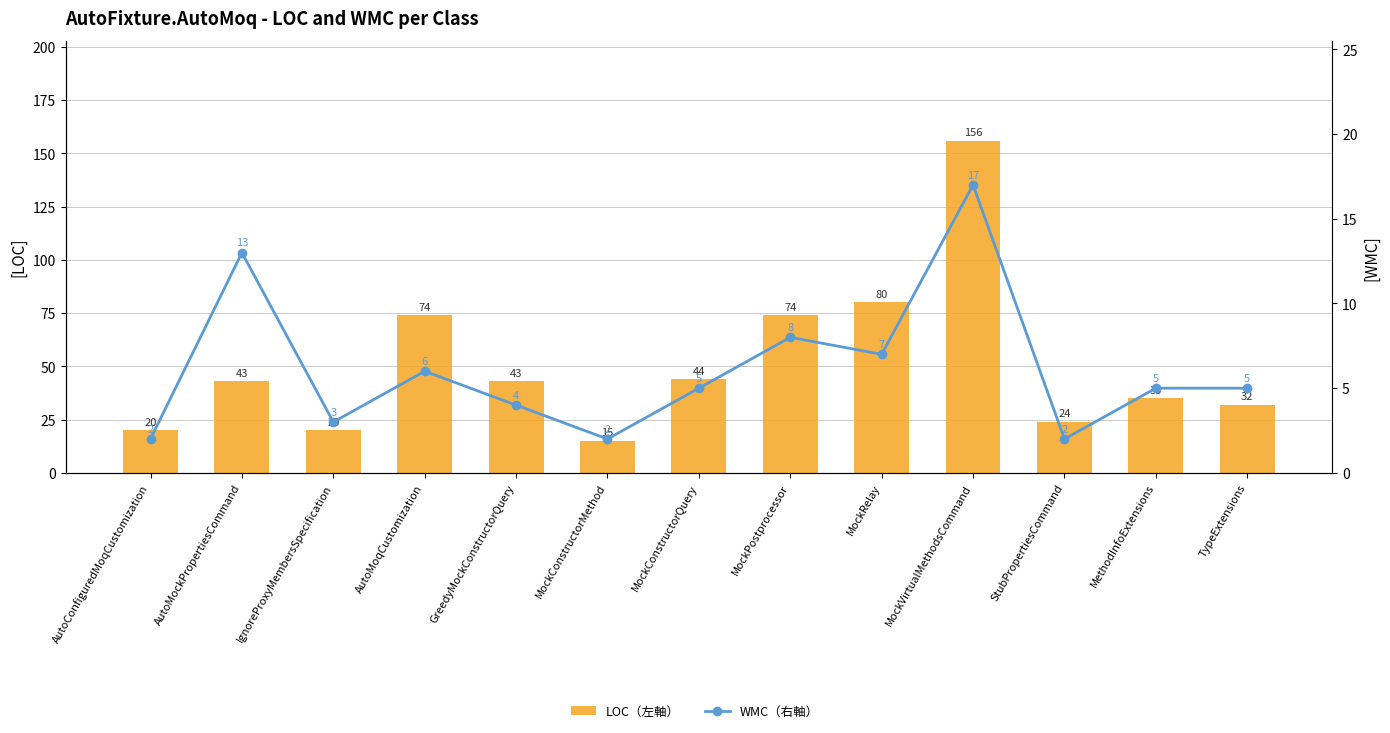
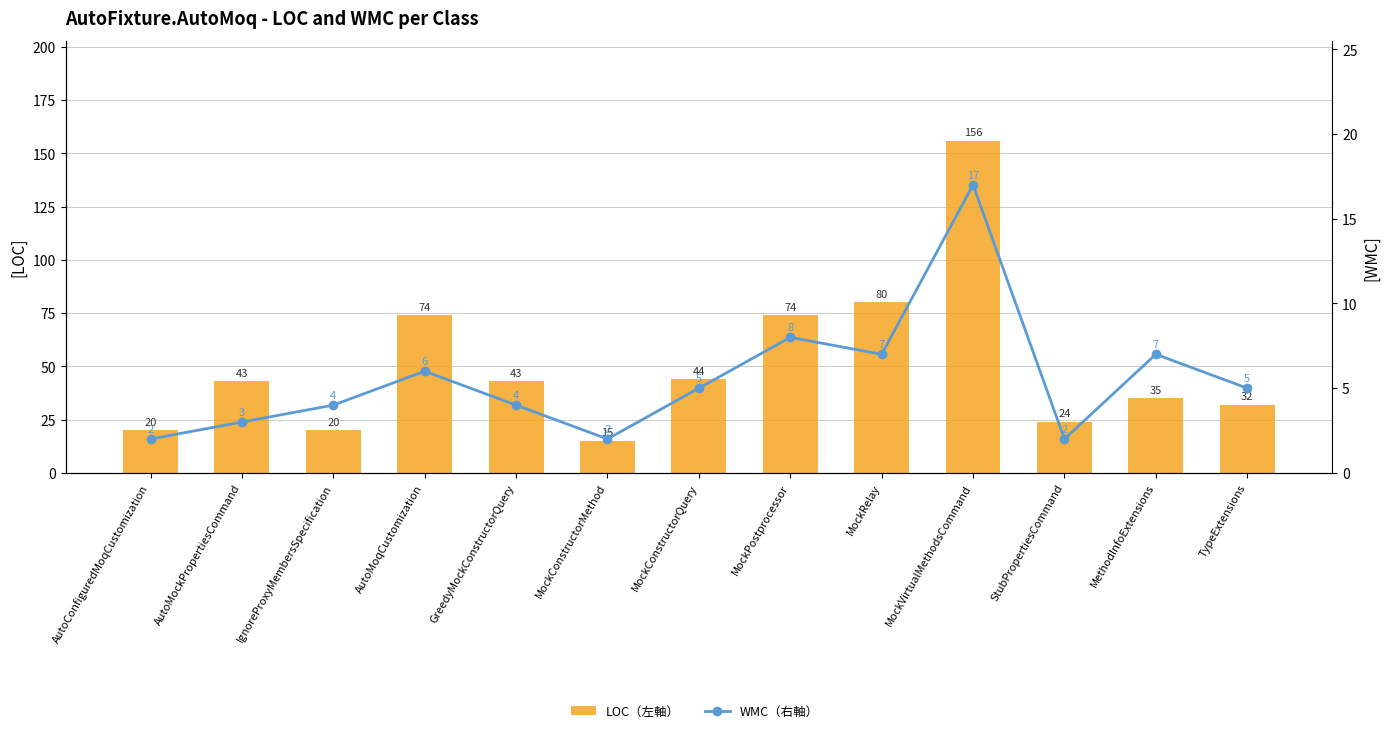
  {
    "LOC（左軸）": {
      "AutoMockPropertiesCommand": 43,
      "AutoMoqCustomization": 74,
      "GreedyMockConstructorQuery": 43,
      "MockConstructorQuery": 44,
      "MockPostprocessor": 74,
      "MockRelay": 80,
      "MockVirtualMethodsCommand": 156,
      "StubPropertiesCommand": 24,
      "TypeExtensions": 32
    },
    "WMC（右軸）": {
-     "AutoMockPropertiesCommand": 13,
-     "IgnoreProxyMembersSpecification": 3,
+     "AutoMockPropertiesCommand": 3,
+     "IgnoreProxyMembersSpecification": 4,
      "AutoMoqCustomization": 6,
      "GreedyMockConstructorQuery": 4,
      "MockPostprocessor": 8,
      "MockRelay": 7,
      "MockVirtualMethodsCommand": 17,
      "StubPropertiesCommand": 2,
-     "MethodInfoExtensions": 5,
+     "MethodInfoExtensions": 7,
      "TypeExtensions": 5
    }
  }
